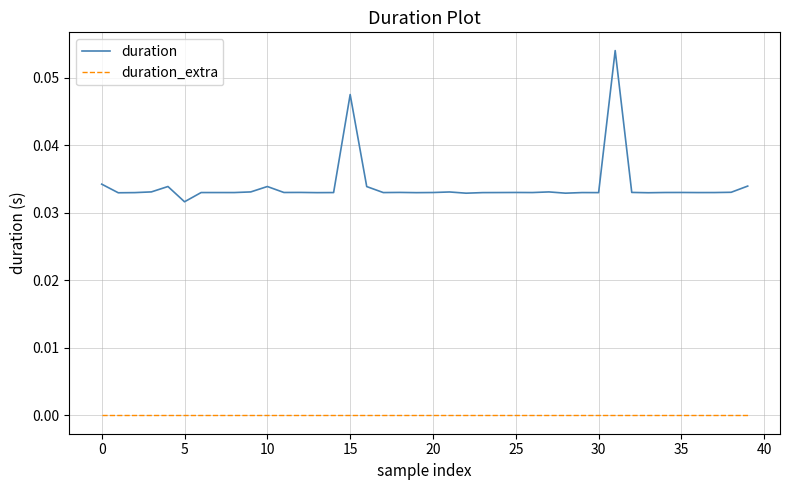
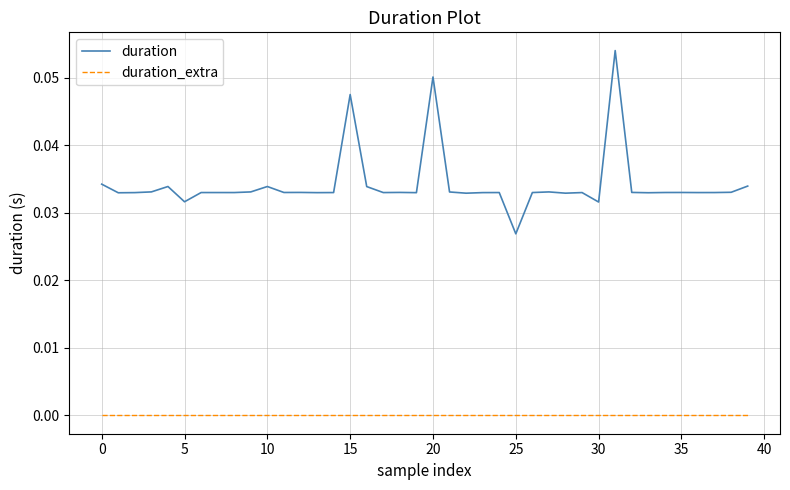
  {
    "duration": {
      "0": 0.034,
      "5": 0.032,
      "10": 0.034,
      "15": 0.047,
-     "20": 0.033,
-     "25": 0.033,
-     "30": 0.033,
+     "20": 0.050,
+     "25": 0.027,
+     "30": 0.032,
      "35": 0.033
    },
    "duration_extra": {
      "0": 0.000,
      "5": 0.000,
      "10": 0.000,
      "15": 0.000,
      "20": 0.000,
      "25": 0.000,
      "30": 0.000,
      "35": 0.000
    }
  }
